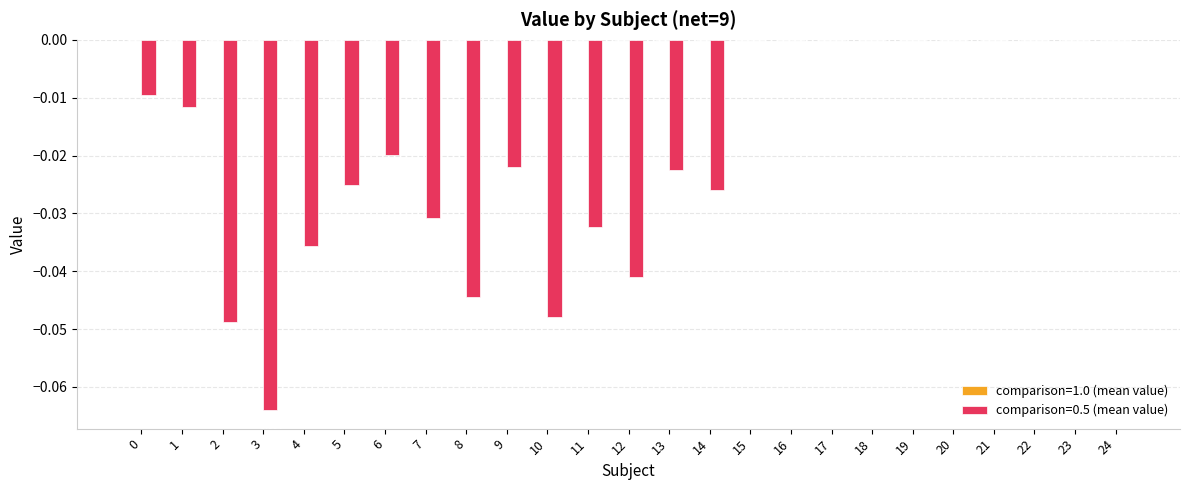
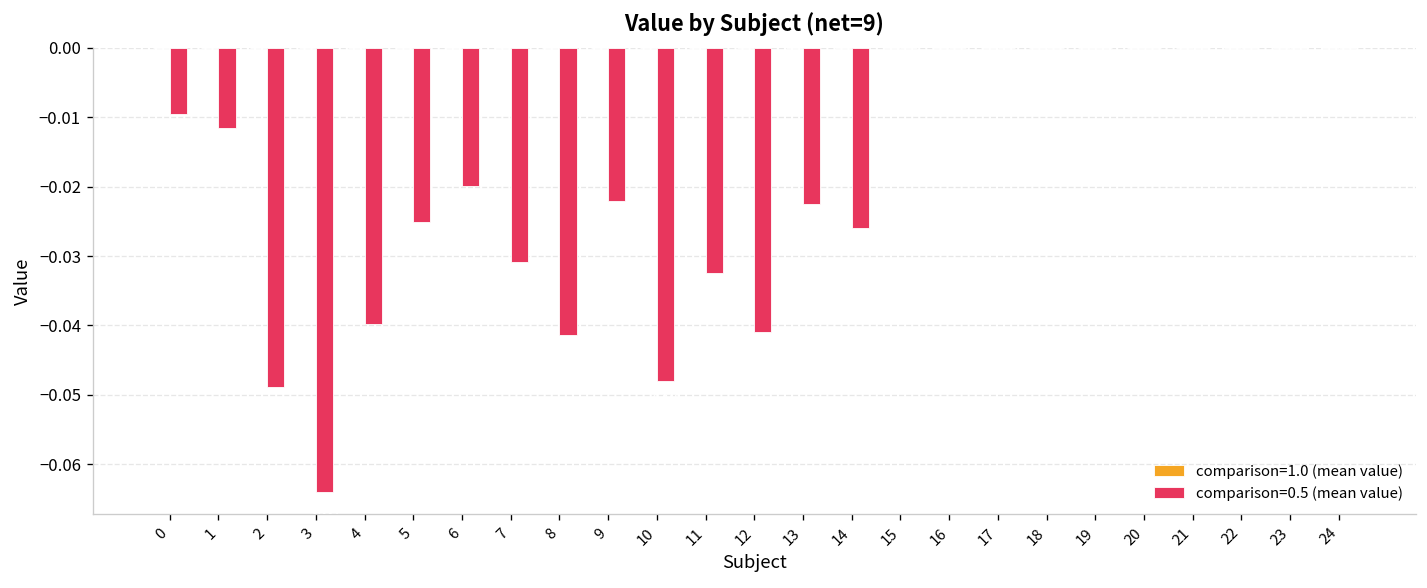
  {
    "comparison=1.0 (mean value)": {
      "0": 0.000,
      "1": 0.000,
      "2": 0.000,
      "3": 0.000,
      "4": 0.000,
      "5": 0.000,
      "6": 0.000,
      "7": 0.000,
      "8": 0.000,
      "9": 0.000,
      "10": 0.000,
      "11": 0.000,
      "12": 0.000,
      "13": 0.000,
      "14": 0.000,
      "15": 0.000,
      "16": 0.000,
      "17": 0.000,
      "18": 0.000,
      "19": 0.000,
      "20": 0.000,
      "21": 0.000,
      "22": 0.000,
      "23": 0.000,
      "24": 0.000
    },
    "comparison=0.5 (mean value)": {
      "0": -0.009,
      "1": -0.012,
      "2": -0.049,
      "3": -0.064,
-     "4": -0.036,
+     "4": -0.040,
      "5": -0.025,
      "6": -0.020,
      "7": -0.031,
-     "8": -0.044,
+     "8": -0.041,
      "9": -0.022,
      "10": -0.048,
      "11": -0.032,
      "12": -0.041,
      "13": -0.022,
      "14": -0.026,
      "15": 0.000,
      "16": 0.000,
      "17": 0.000,
      "18": 0.000,
      "19": 0.000,
      "20": 0.000,
      "21": 0.000,
      "22": 0.000,
      "23": 0.000,
      "24": 0.000
    }
  }
